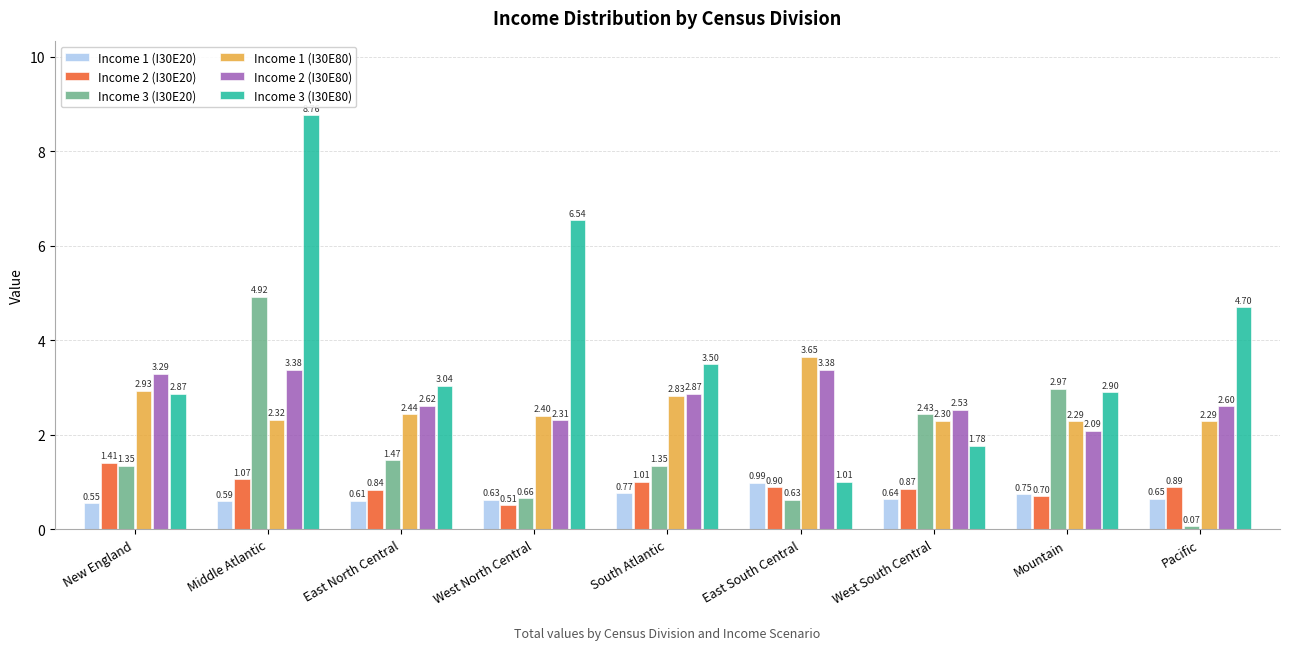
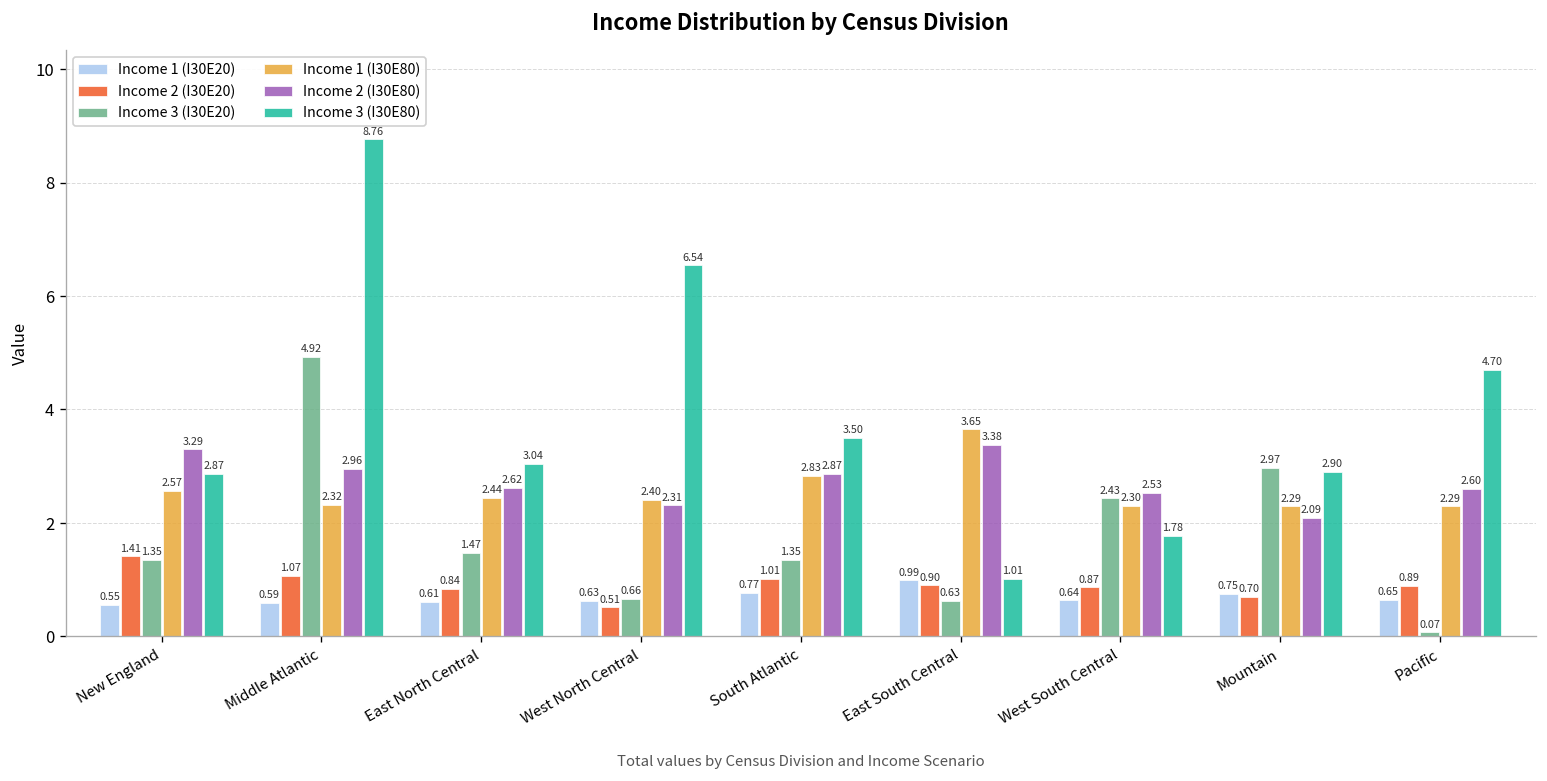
  {
    "Income 1 (I30E20)": {
      "New England": 0.55,
      "Middle Atlantic": 0.59,
      "East North Central": 0.61,
      "West North Central": 0.63,
      "South Atlantic": 0.77,
      "East South Central": 0.99,
      "West South Central": 0.64,
      "Mountain": 0.75,
      "Pacific": 0.65
    },
    "Income 2 (I30E20)": {
      "New England": 1.41,
      "Middle Atlantic": 1.07,
      "East North Central": 0.84,
      "West North Central": 0.51,
      "South Atlantic": 1.01,
      "East South Central": 0.90,
      "West South Central": 0.87,
      "Mountain": 0.70,
      "Pacific": 0.89
    },
    "Income 3 (I30E20)": {
      "New England": 1.35,
      "Middle Atlantic": 4.92,
      "East North Central": 1.47,
      "West North Central": 0.66,
      "South Atlantic": 1.35,
      "East South Central": 0.63,
      "West South Central": 2.43,
      "Mountain": 2.97,
      "Pacific": 0.07
    },
    "Income 1 (I30E80)": {
-     "New England": 2.93,
+     "New England": 2.57,
      "Middle Atlantic": 2.32,
      "East North Central": 2.44,
      "West North Central": 2.40,
      "South Atlantic": 2.83,
      "East South Central": 3.65,
      "West South Central": 2.30,
      "Mountain": 2.29,
      "Pacific": 2.29
    },
    "Income 2 (I30E80)": {
      "New England": 3.29,
-     "Middle Atlantic": 3.38,
+     "Middle Atlantic": 2.96,
      "East North Central": 2.62,
      "West North Central": 2.31,
      "South Atlantic": 2.87,
      "East South Central": 3.38,
      "West South Central": 2.53,
      "Mountain": 2.09,
      "Pacific": 2.60
    },
    "Income 3 (I30E80)": {
      "New England": 2.87,
      "East North Central": 3.04,
      "West North Central": 6.54,
      "South Atlantic": 3.50,
      "East South Central": 1.01,
      "West South Central": 1.78,
      "Mountain": 2.90,
      "Pacific": 4.70
    }
  }
